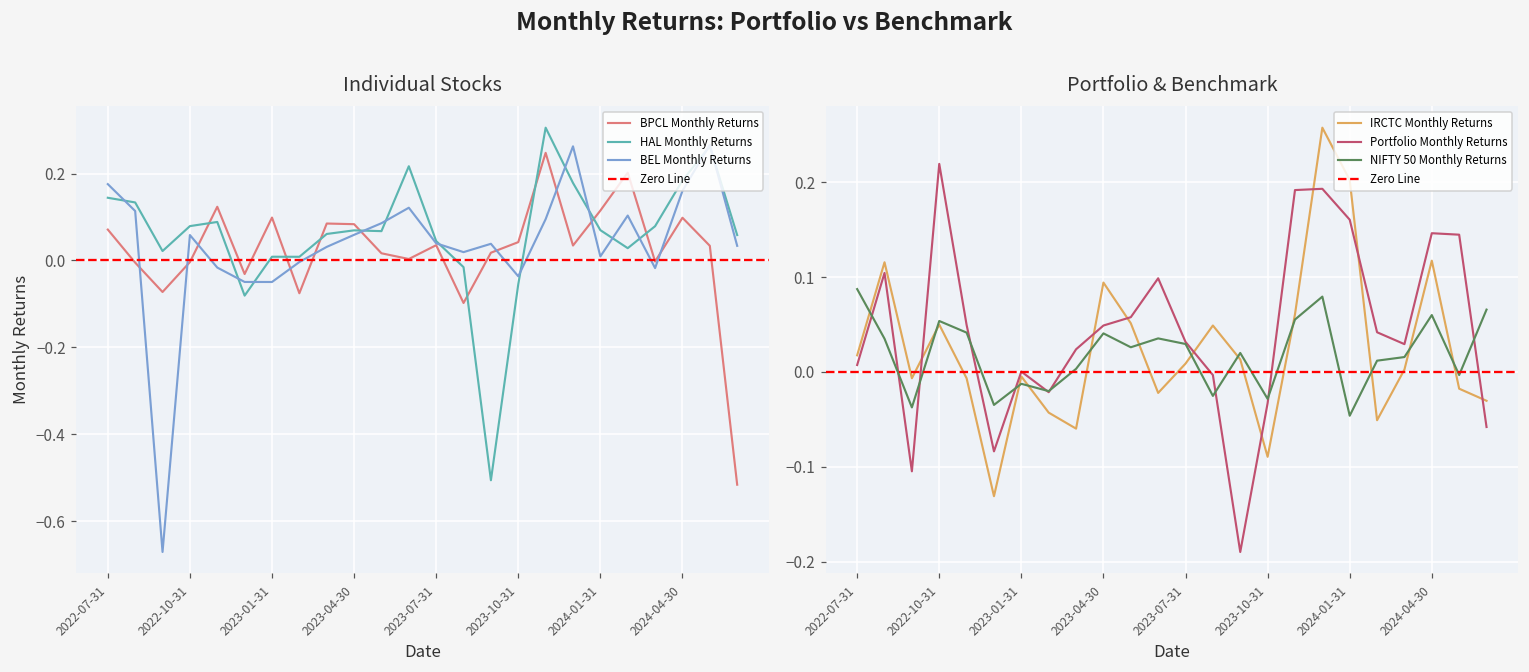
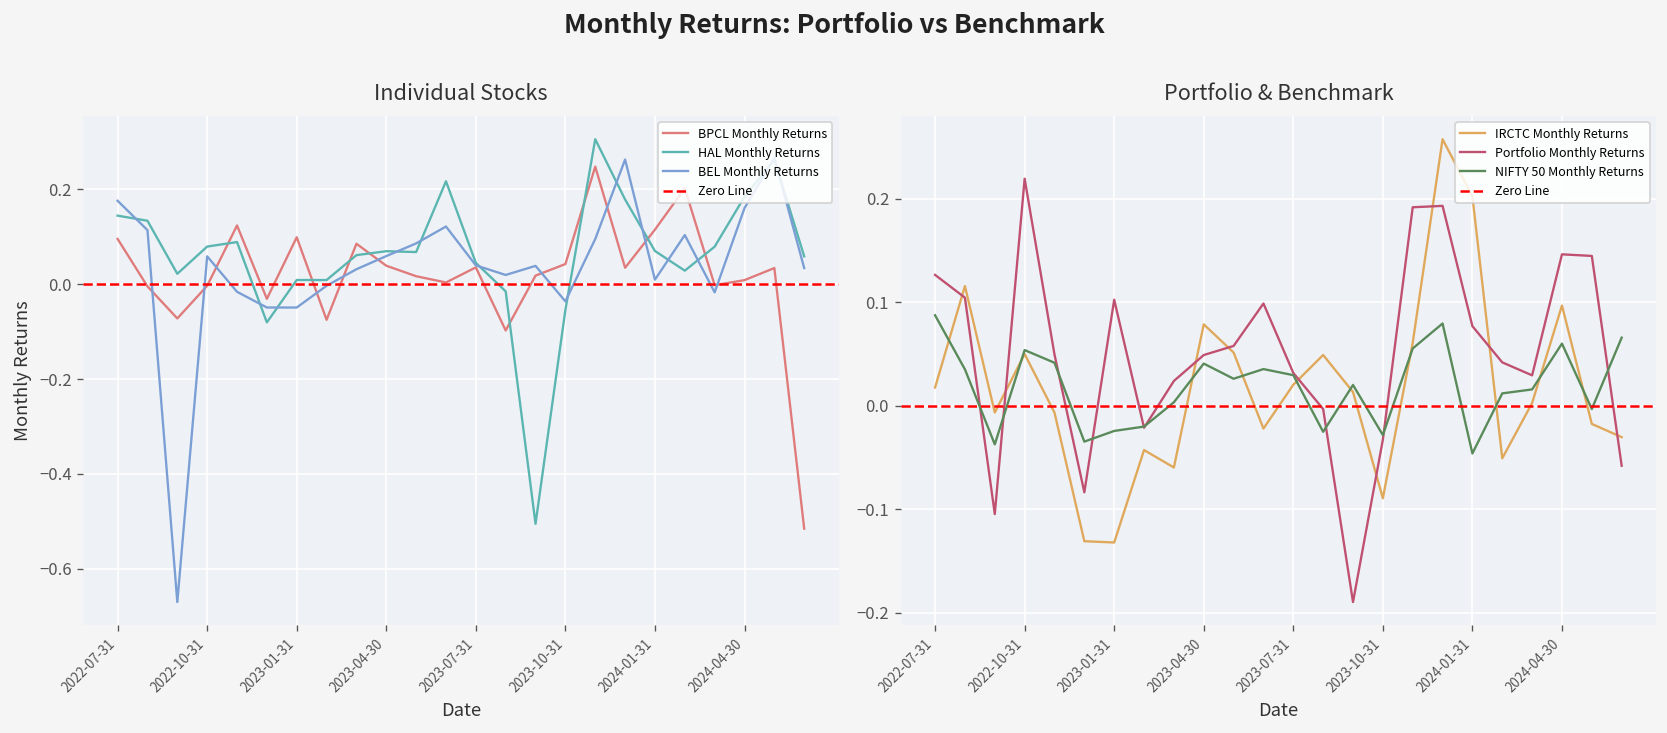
  {
    "Individual Stocks": {
      "BPCL Monthly Returns": {
-       "2022-07-31": 0.07,
+       "2022-07-31": 0.10,
        "2022-10-31": 0.00,
        "2023-01-31": 0.10,
-       "2023-04-30": 0.08,
+       "2023-04-30": 0.04,
        "2023-10-31": 0.04,
        "2024-01-31": 0.11,
-       "2024-04-30": 0.10
+       "2024-04-30": 0.01
      }
    },
    "Portfolio & Benchmark": {
      "IRCTC Monthly Returns": {
        "2022-07-31": 0.02,
        "2022-10-31": 0.05,
-       "2023-01-31": 0.00,
-       "2023-04-30": 0.09,
-       "2023-07-31": 0.01,
+       "2023-01-31": -0.13,
+       "2023-04-30": 0.08,
+       "2023-07-31": 0.02,
        "2023-10-31": -0.09,
-       "2024-04-30": 0.12
+       "2024-04-30": 0.10
      },
      "Portfolio Monthly Returns": {
-       "2022-07-31": 0.01,
+       "2022-07-31": 0.13,
        "2022-10-31": 0.22,
-       "2023-01-31": 0.00,
+       "2023-01-31": 0.10,
        "2023-04-30": 0.05,
        "2023-10-31": -0.03,
-       "2024-01-31": 0.16,
+       "2024-01-31": 0.08,
        "2024-04-30": 0.15
      },
      "NIFTY 50 Monthly Returns": {
        "2022-07-31": 0.09,
        "2022-10-31": 0.05,
-       "2023-01-31": -0.01,
+       "2023-01-31": -0.02,
        "2023-04-30": 0.04,
        "2023-10-31": -0.03,
        "2024-01-31": -0.05,
        "2024-04-30": 0.06
      }
    }
  }
